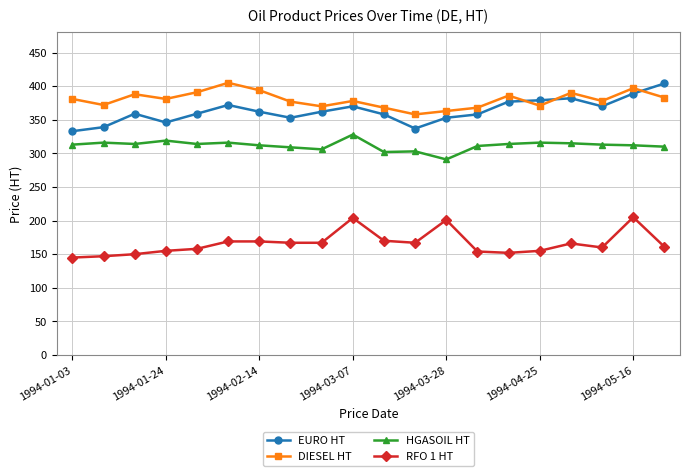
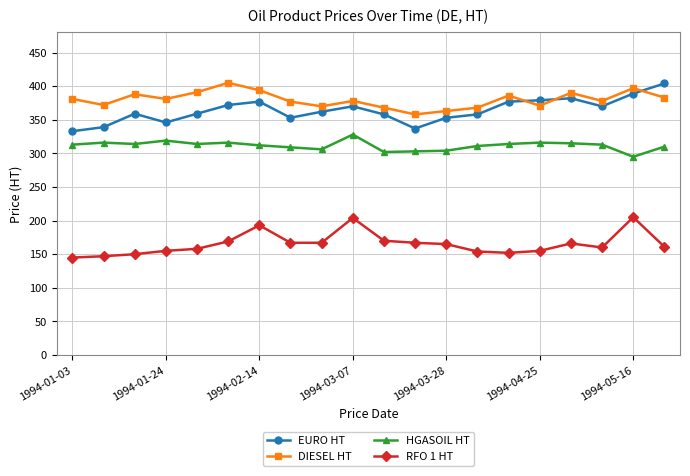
  {
    "EURO HT": {
      "1994-01-03": 330,
      "1994-01-24": 350,
-     "1994-02-14": 360,
+     "1994-02-14": 380,
      "1994-03-07": 370,
      "1994-03-28": 350,
      "1994-04-25": 380,
      "1994-05-16": 390
    },
    "DIESEL HT": {
      "1994-01-03": 380,
      "1994-01-24": 380,
      "1994-02-14": 390,
      "1994-03-07": 380,
      "1994-03-28": 360,
      "1994-04-25": 370,
      "1994-05-16": 400
    },
    "HGASOIL HT": {
      "1994-01-03": 310,
      "1994-01-24": 320,
      "1994-02-14": 310,
      "1994-03-07": 330,
-     "1994-03-28": 290,
+     "1994-03-28": 300,
      "1994-04-25": 320,
-     "1994-05-16": 310
+     "1994-05-16": 300
    },
    "RFO 1 HT": {
      "1994-01-03": 150,
      "1994-01-24": 160,
-     "1994-02-14": 170,
+     "1994-02-14": 190,
      "1994-03-07": 200,
-     "1994-03-28": 200,
+     "1994-03-28": 170,
      "1994-04-25": 160,
      "1994-05-16": 210
    }
  }
